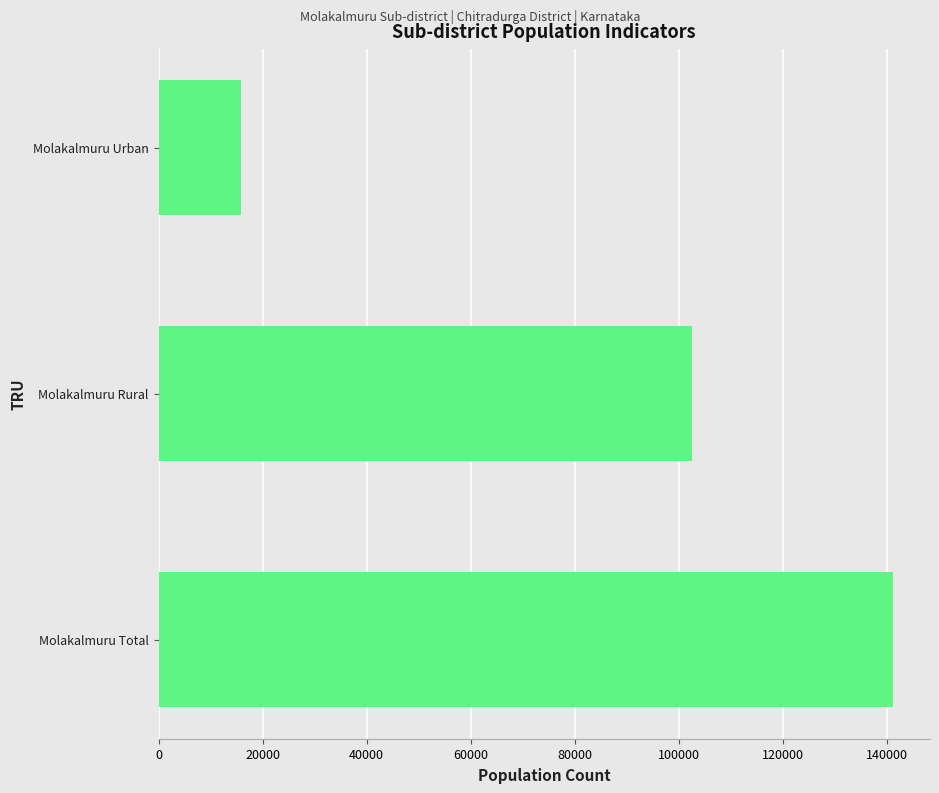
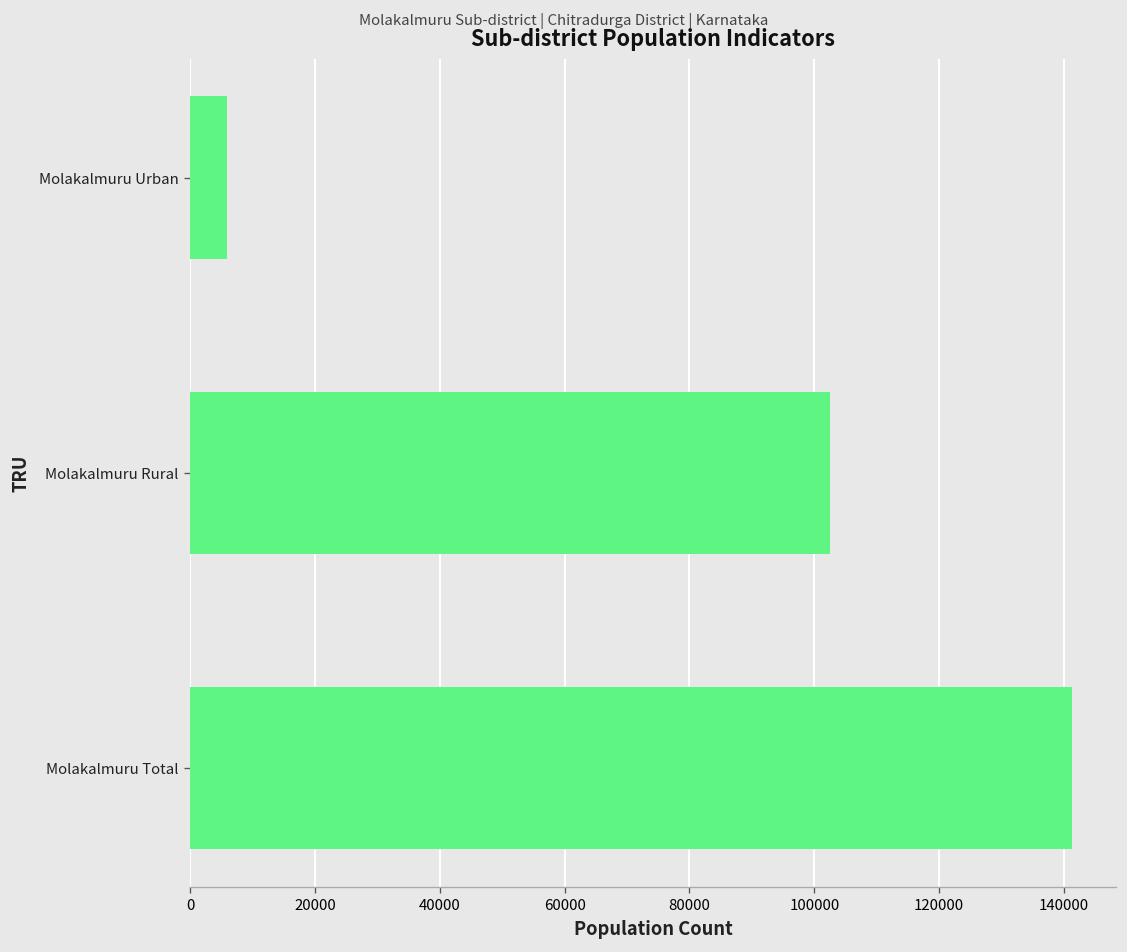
  {
-   "Molakalmuru Urban": 16000,
+   "Molakalmuru Urban": 6000,
    "Molakalmuru Rural": 103000,
    "Molakalmuru Total": 141000
  }
